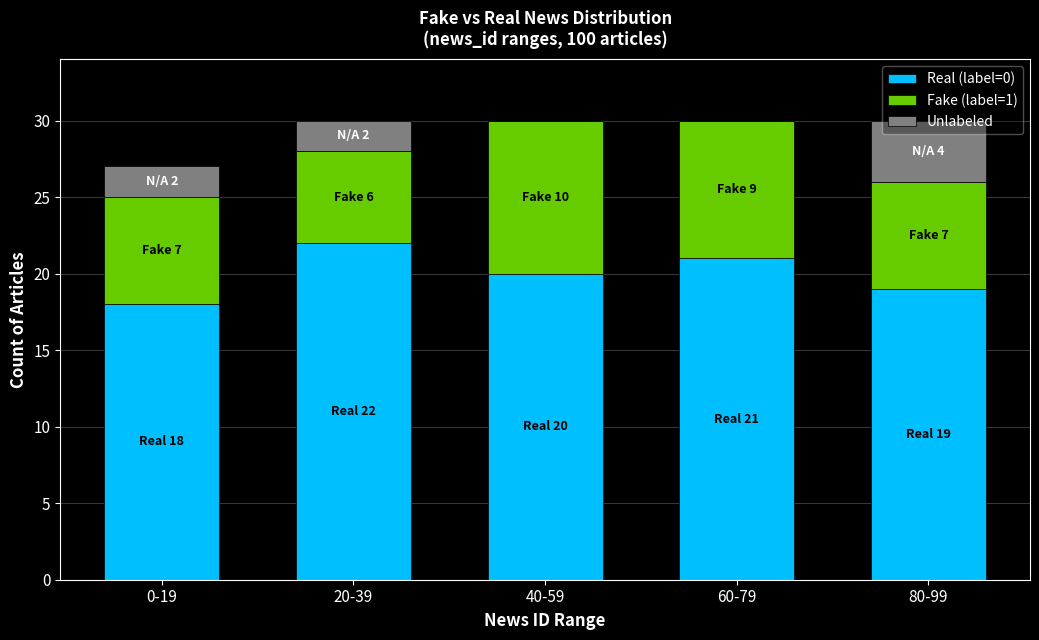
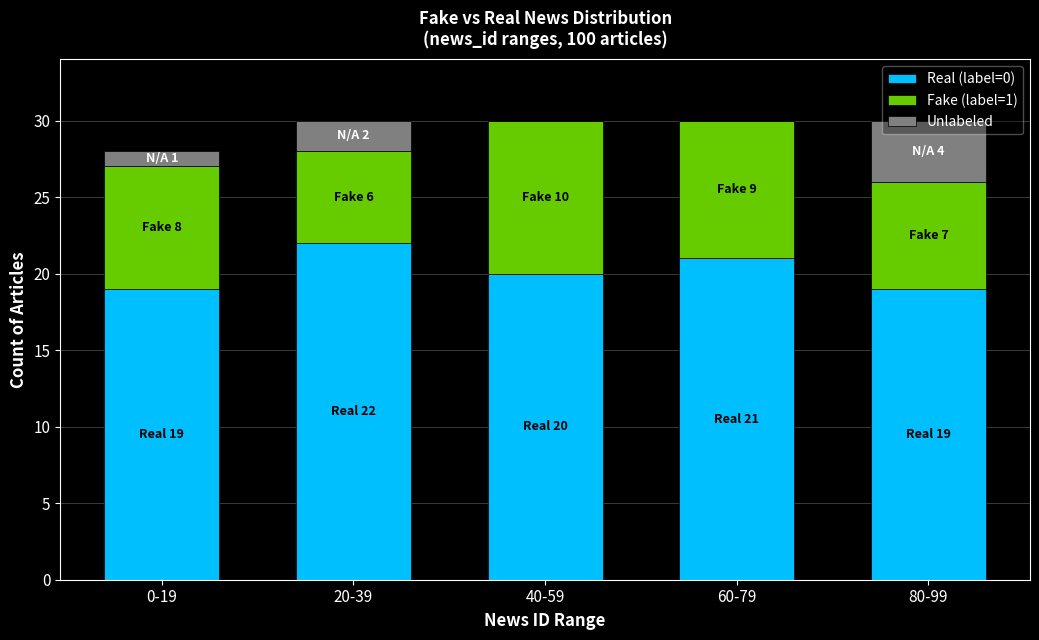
  {
    "Real (label=0)": {
-     "0-19": 18,
+     "0-19": 19,
      "20-39": 22,
      "40-59": 20,
      "60-79": 21,
      "80-99": 19
    },
    "Fake (label=1)": {
-     "0-19": 7,
+     "0-19": 8,
      "20-39": 6,
      "40-59": 10,
      "60-79": 9,
      "80-99": 7
    },
    "Unlabeled": {
-     "0-19": 2,
+     "0-19": 1,
      "20-39": 2
    }
  }
